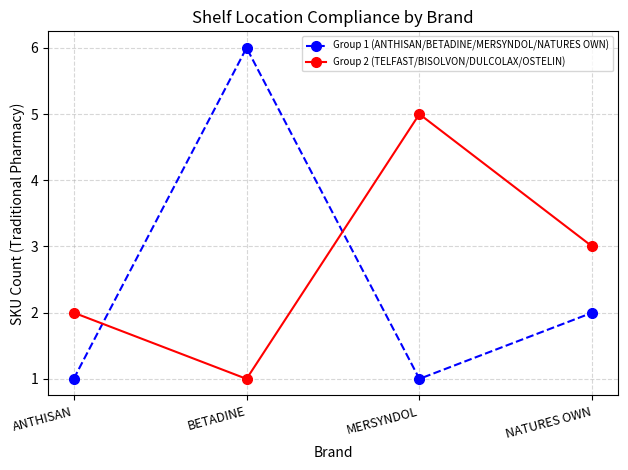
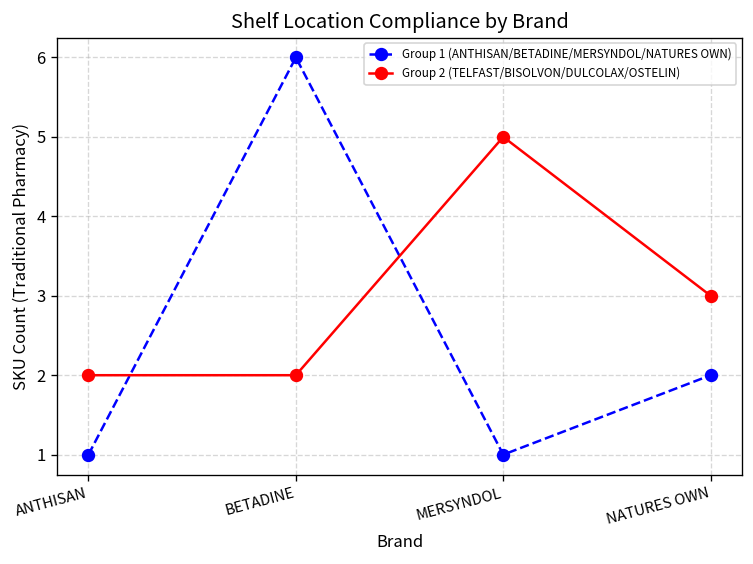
  {
    "Group 1 (ANTHISAN/BETADINE/MERSYNDOL/NATURES OWN)": {
      "ANTHISAN": 1,
      "BETADINE": 6,
      "MERSYNDOL": 1,
      "NATURES OWN": 2
    },
    "Group 2 (TELFAST/BISOLVON/DULCOLAX/OSTELIN)": {
      "ANTHISAN": 2,
-     "BETADINE": 1,
+     "BETADINE": 2,
      "MERSYNDOL": 5,
      "NATURES OWN": 3
    }
  }
